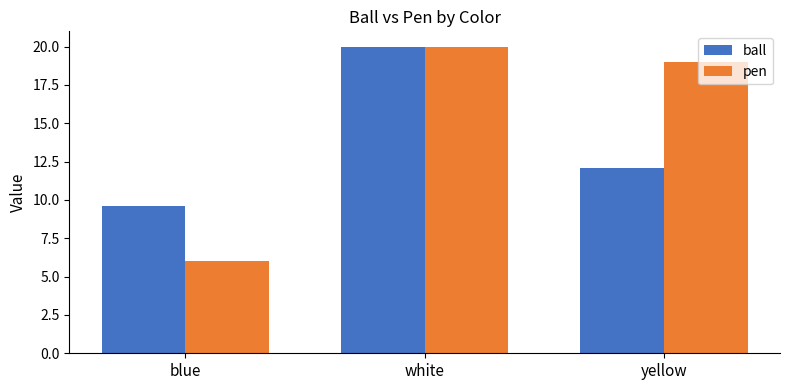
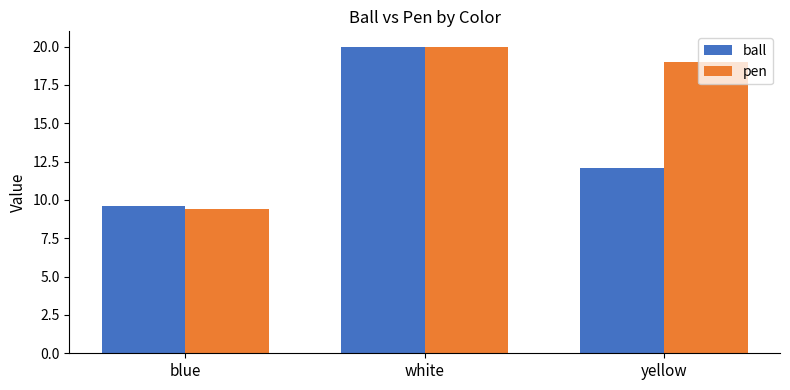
  {
    "ball": {
      "blue": 9.6,
      "white": 20.0,
      "yellow": 12.1
    },
    "pen": {
-     "blue": 6.0,
+     "blue": 9.4,
      "white": 20.0
    }
  }
